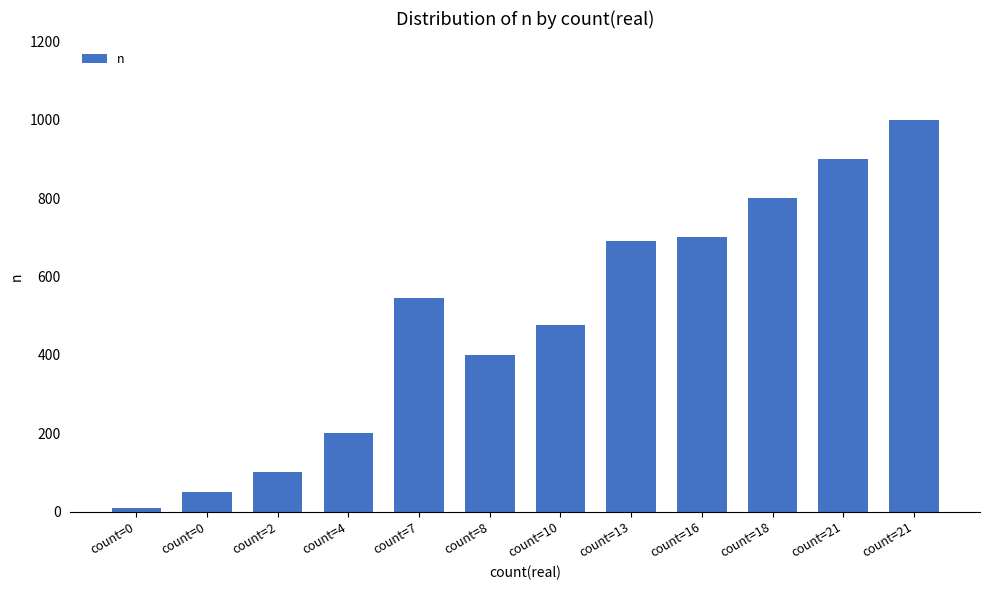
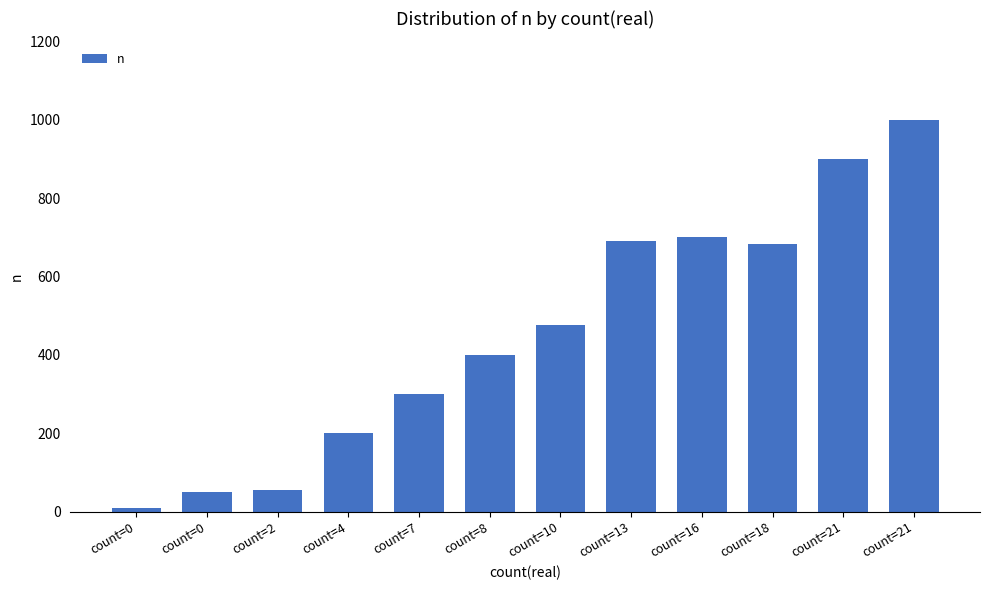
  {
-   "count=2": 100,
+   "count=2": 60,
    "count=4": 200,
-   "count=7": 550,
+   "count=7": 300,
    "count=8": 400,
    "count=10": 480,
    "count=13": 690,
    "count=16": 700,
-   "count=18": 800
+   "count=18": 680
  }
